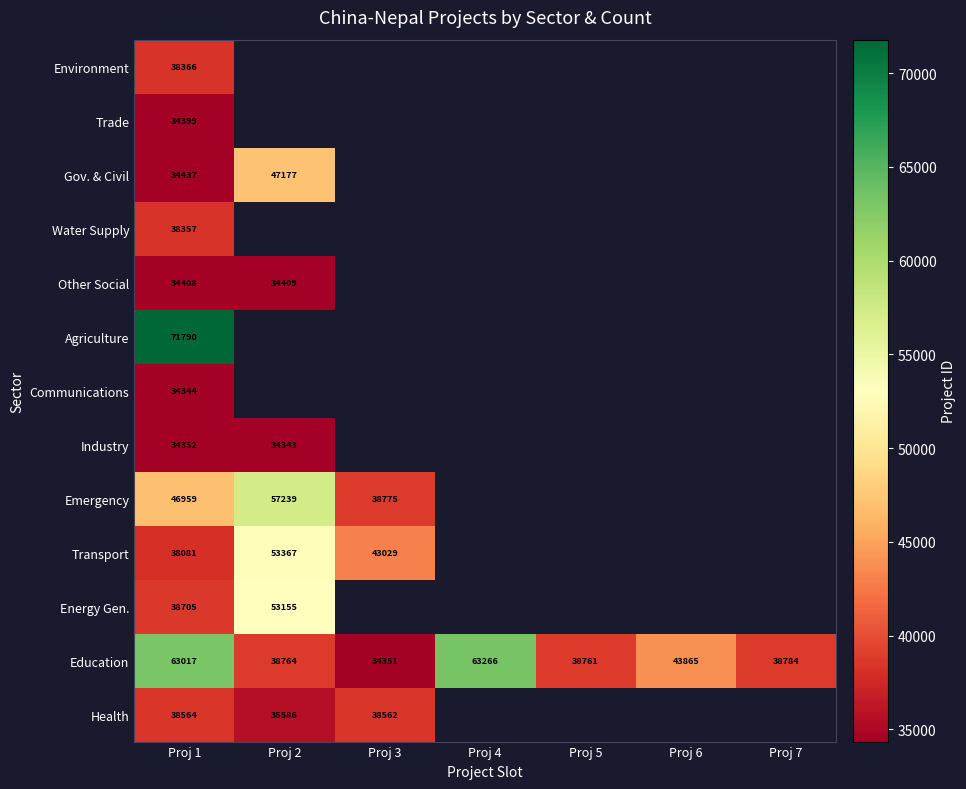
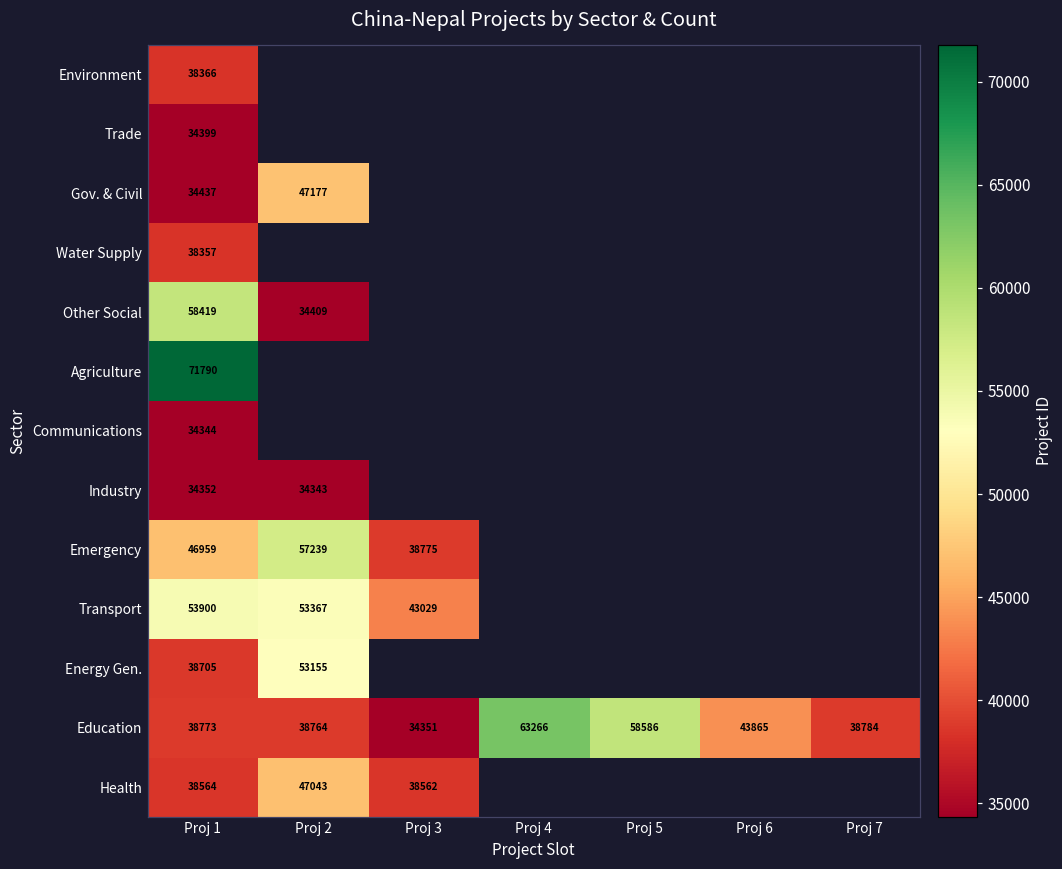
  {
    "Environment": {
      "Proj 1": 38366
    },
    "Trade": {
      "Proj 1": 34399
    },
    "Gov. & Civil": {
      "Proj 1": 34437,
      "Proj 2": 47177
    },
    "Water Supply": {
      "Proj 1": 38357
    },
    "Other Social": {
-     "Proj 1": 34408,
+     "Proj 1": 58419,
      "Proj 2": 34409
    },
    "Agriculture": {
      "Proj 1": 71790
    },
    "Communications": {
      "Proj 1": 34344
    },
    "Industry": {
      "Proj 1": 34352,
      "Proj 2": 34343
    },
    "Emergency": {
      "Proj 1": 46959,
      "Proj 2": 57239,
      "Proj 3": 38775
    },
    "Transport": {
-     "Proj 1": 38081,
+     "Proj 1": 53900,
      "Proj 2": 53367,
      "Proj 3": 43029
    },
    "Energy Gen.": {
      "Proj 1": 38705,
      "Proj 2": 53155
    },
    "Education": {
-     "Proj 1": 63017,
+     "Proj 1": 38773,
      "Proj 2": 38764,
      "Proj 3": 34351,
      "Proj 4": 63266,
-     "Proj 5": 38761,
+     "Proj 5": 58586,
      "Proj 6": 43865,
      "Proj 7": 38784
    },
    "Health": {
      "Proj 1": 38564,
-     "Proj 2": 35586,
+     "Proj 2": 47043,
      "Proj 3": 38562
    }
  }
